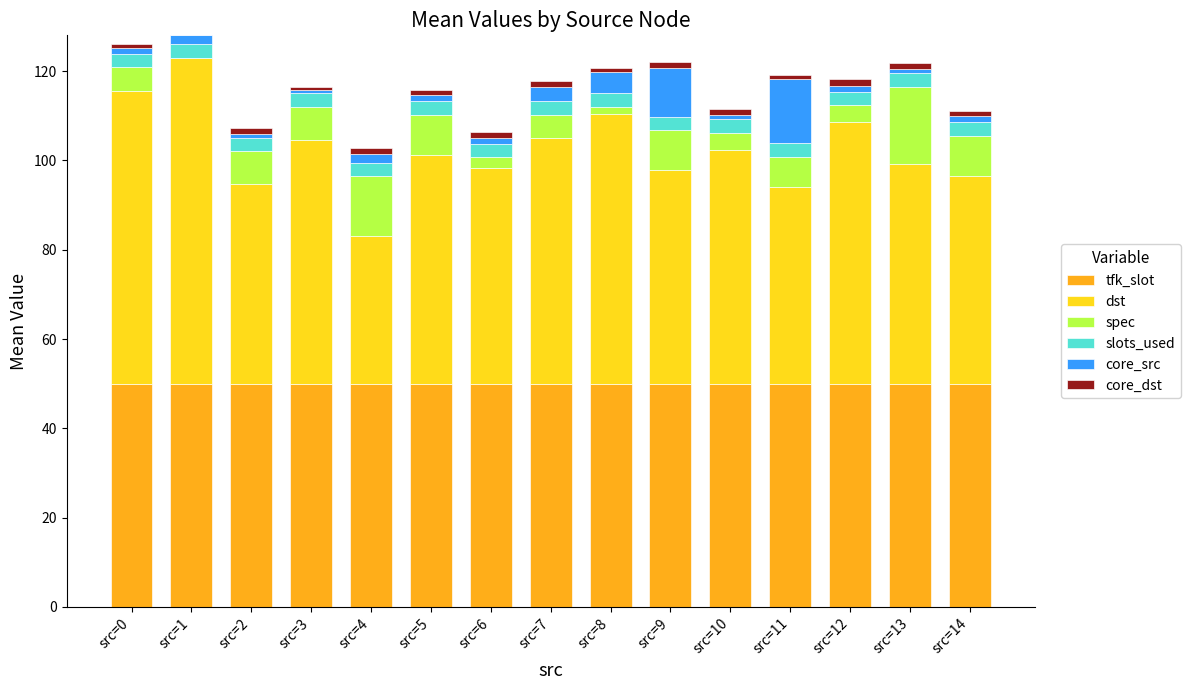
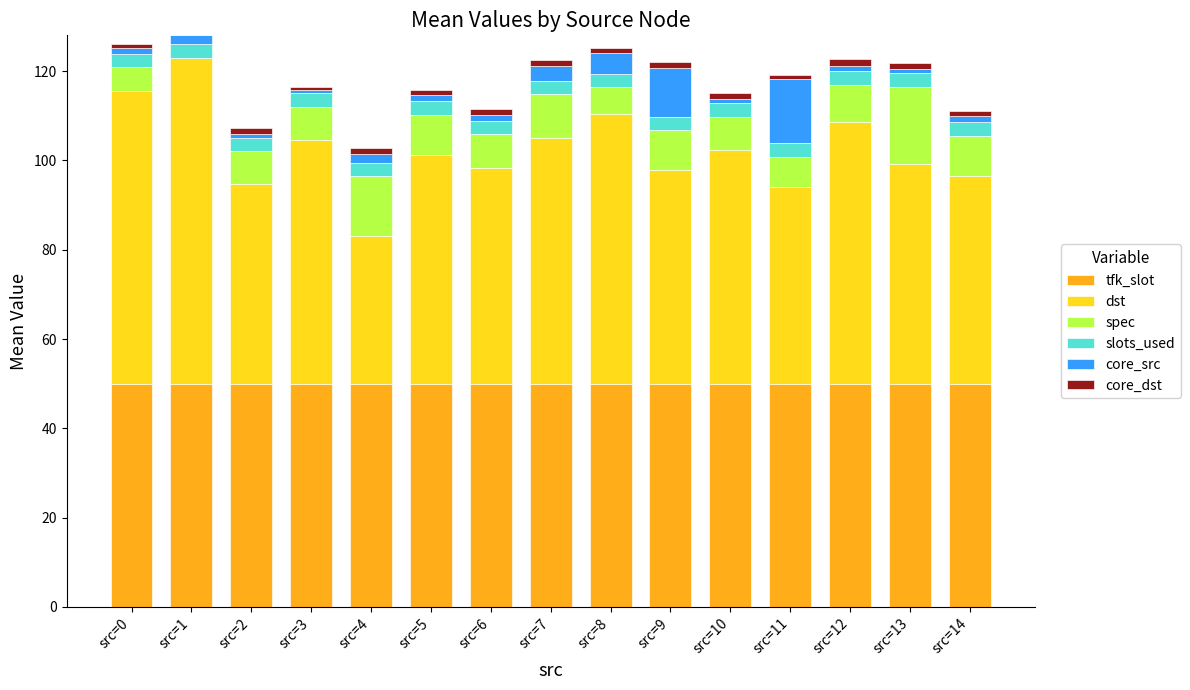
  {
    "spec": {
      "src=0": 5,
      "src=1": 0,
      "src=2": 8,
      "src=3": 8,
      "src=4": 14,
      "src=5": 9,
-     "src=6": 2,
-     "src=7": 5,
-     "src=8": 2,
+     "src=6": 8,
+     "src=7": 10,
+     "src=8": 6,
      "src=9": 9,
-     "src=10": 4,
+     "src=10": 8,
      "src=11": 7,
-     "src=12": 4,
+     "src=12": 8,
      "src=13": 17,
      "src=14": 9
    },
    "slots_used": {
      "src=0": 3,
      "src=1": 3,
      "src=2": 3,
      "src=3": 3,
      "src=4": 3,
      "src=5": 3,
      "src=6": 3,
      "src=7": 3,
      "src=8": 3,
      "src=9": 3,
      "src=10": 3,
      "src=11": 3,
      "src=12": 3,
      "src=13": 3,
      "src=14": 3
    },
    "core_src": {
      "src=0": 1,
      "src=1": 2,
      "src=2": 1,
      "src=3": 1,
      "src=4": 2,
      "src=5": 2,
      "src=6": 1,
      "src=7": 3,
      "src=8": 5,
      "src=9": 11,
      "src=10": 1,
      "src=11": 14,
      "src=12": 1,
      "src=13": 1,
      "src=14": 2
    },
    "core_dst": {
      "src=0": 1,
      "src=1": 0,
      "src=2": 2,
      "src=3": 1,
      "src=4": 1,
      "src=5": 1,
      "src=6": 2,
      "src=7": 1,
      "src=8": 1,
      "src=9": 2,
      "src=10": 1,
      "src=11": 1,
      "src=12": 2,
      "src=13": 1,
      "src=14": 1
    }
  }
